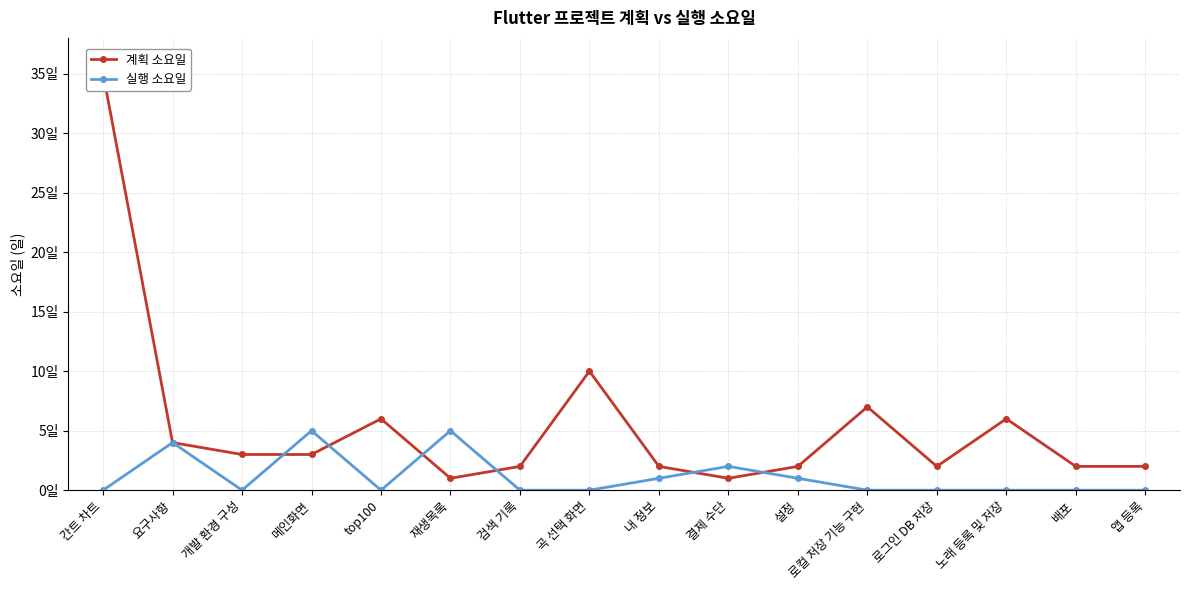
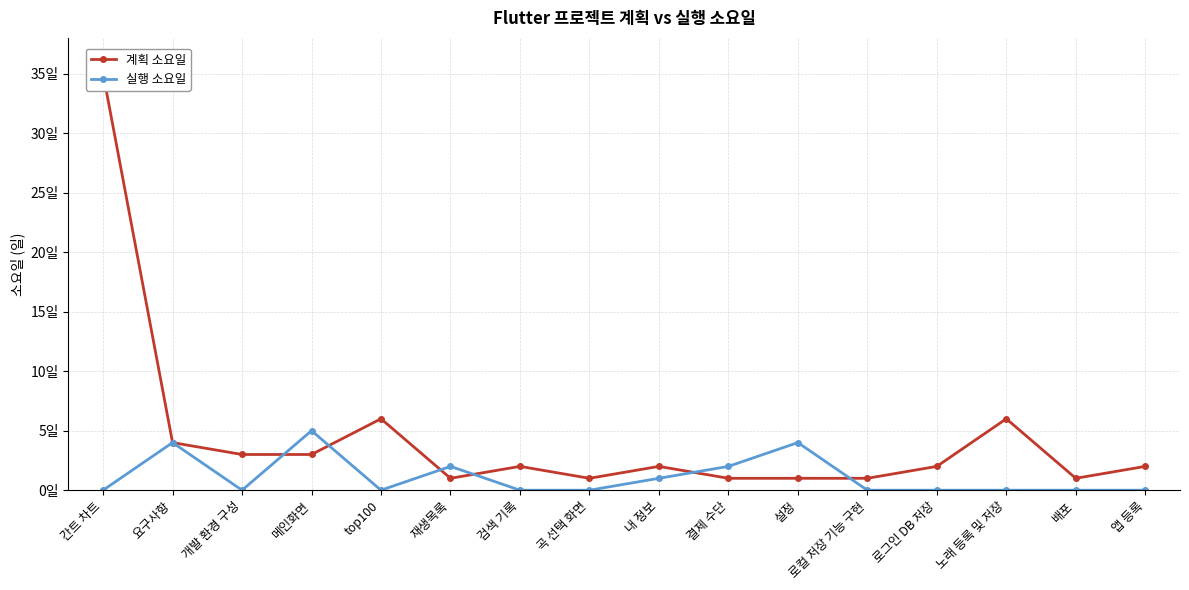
  {
    "계획 소요일": {
      "개발 환경 구성": "3일",
      "메인화면": "3일",
      "top100": "6일",
      "재생목록": "1일",
      "검색 기록": "2일",
-     "곡 선택 화면": "10일",
+     "곡 선택 화면": "1일",
      "내 정보": "2일",
      "결제 수단": "1일",
-     "설정": "2일",
-     "로컬 저장 기능 구현": "7일",
+     "설정": "1일",
+     "로컬 저장 기능 구현": "1일",
      "로그인 DB 저장": "2일",
      "노래 등록 및 저장": "6일",
-     "배포": "2일",
+     "배포": "1일",
      "앱 등록": "2일"
    },
    "실행 소요일": {
      "간트 차트": "0일",
      "개발 환경 구성": "0일",
      "메인화면": "5일",
      "top100": "0일",
-     "재생목록": "5일",
+     "재생목록": "2일",
      "검색 기록": "0일",
      "곡 선택 화면": "0일",
      "내 정보": "1일",
      "결제 수단": "2일",
-     "설정": "1일",
+     "설정": "4일",
      "로컬 저장 기능 구현": "0일",
      "로그인 DB 저장": "0일",
      "노래 등록 및 저장": "0일",
      "배포": "0일",
      "앱 등록": "0일"
    }
  }
